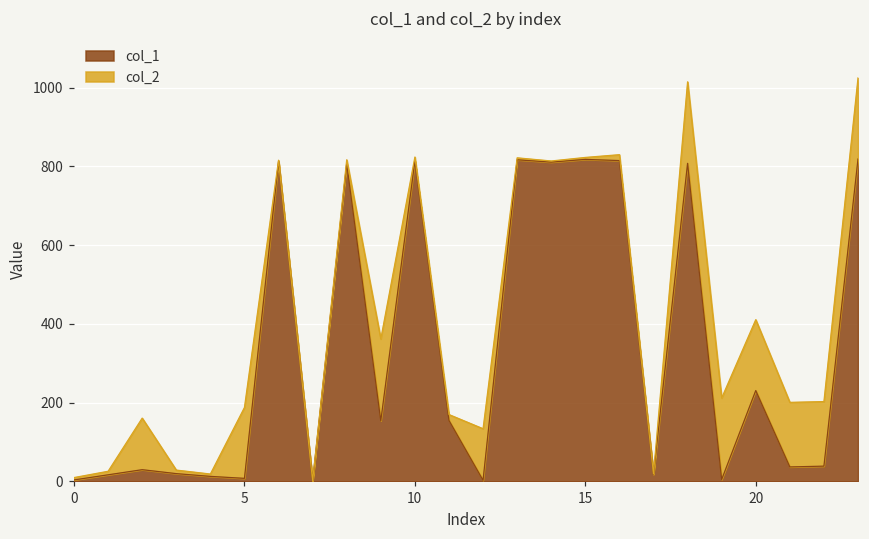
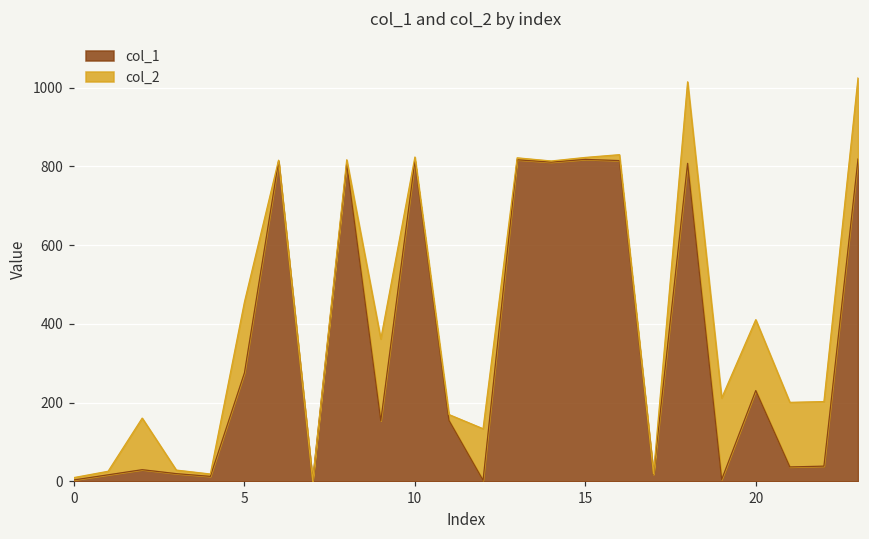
  {
    "col_1": {
-     "5": 10,
+     "5": 280,
      "10": 810,
      "20": 230
    },
    "col_2": {
      "5": 180,
      "10": 10,
      "20": 180
    }
  }
